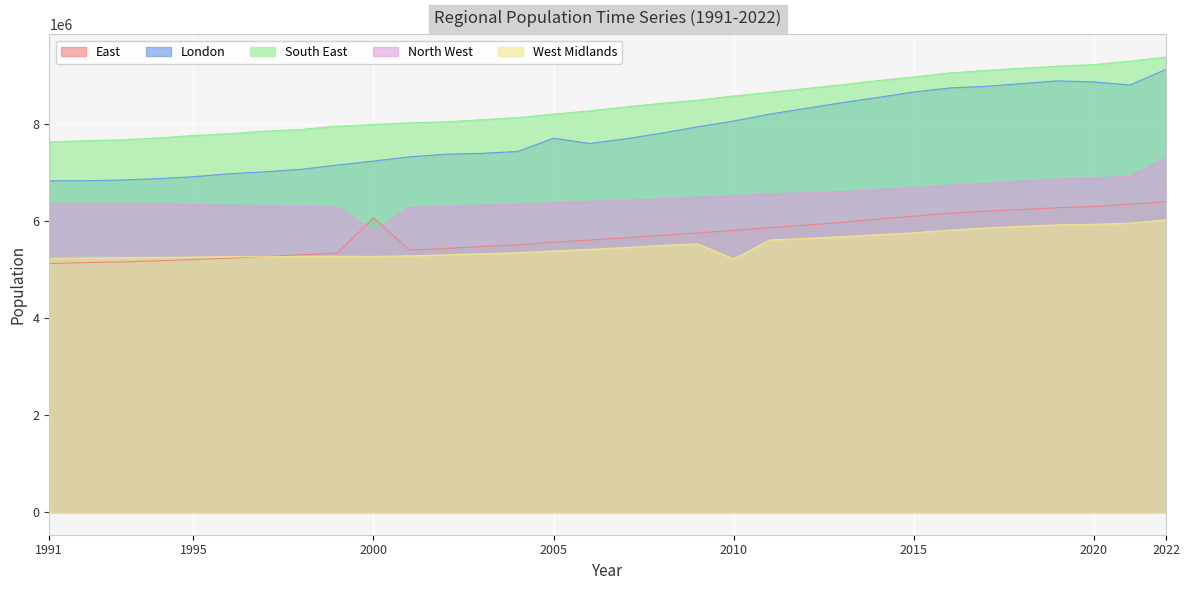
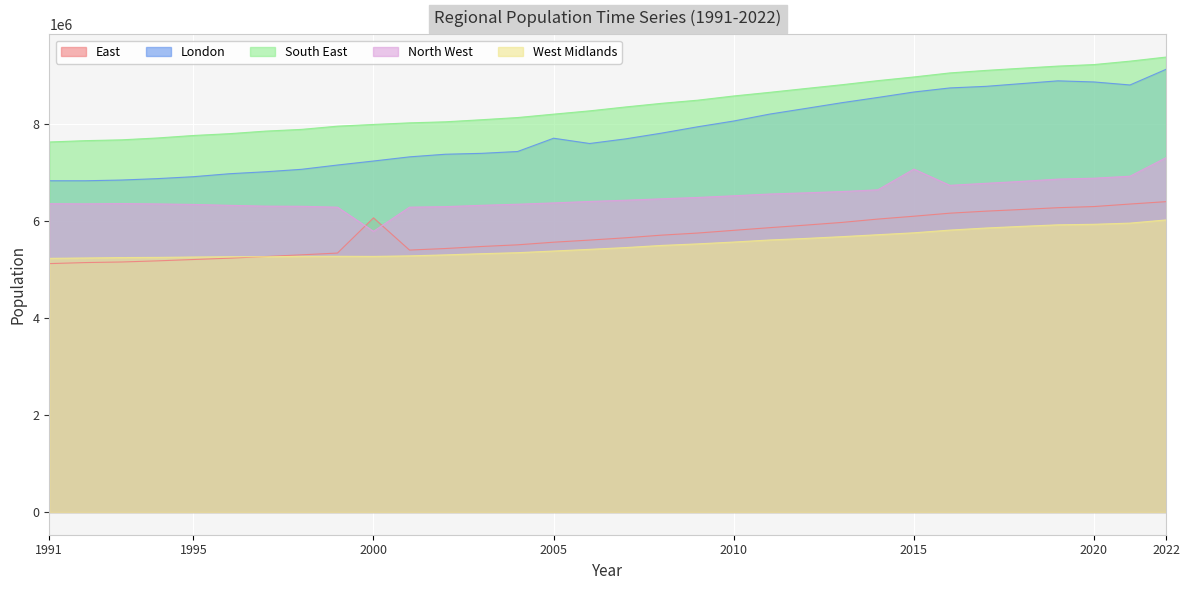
  {
    "East": {
      "1991": 5100000,
      "2000": 6100000,
      "2005": 5600000,
      "2010": 5800000,
      "2015": 6100000,
      "2020": 6300000,
      "2022": 6400000
    },
    "London": {
      "1991": 6800000,
      "1995": 6900000,
      "2000": 7200000,
      "2005": 7700000,
      "2010": 8100000,
      "2015": 8700000,
      "2020": 8900000,
      "2022": 9100000
    },
    "South East": {
      "1991": 7600000,
      "1995": 7800000,
      "2000": 8000000,
      "2005": 8200000,
      "2010": 8600000,
      "2015": 9000000,
      "2020": 9200000,
      "2022": 9400000
    },
    "North West": {
      "1991": 6400000,
      "1995": 6300000,
      "2000": 5800000,
      "2005": 6400000,
      "2010": 6500000,
-     "2015": 6700000,
+     "2015": 7100000,
      "2020": 6900000,
      "2022": 7300000
    },
    "West Midlands": {
      "1991": 5200000,
      "2000": 5300000,
      "2005": 5400000,
-     "2010": 5200000,
+     "2010": 5600000,
      "2015": 5800000,
      "2020": 5900000,
      "2022": 6000000
    }
  }
